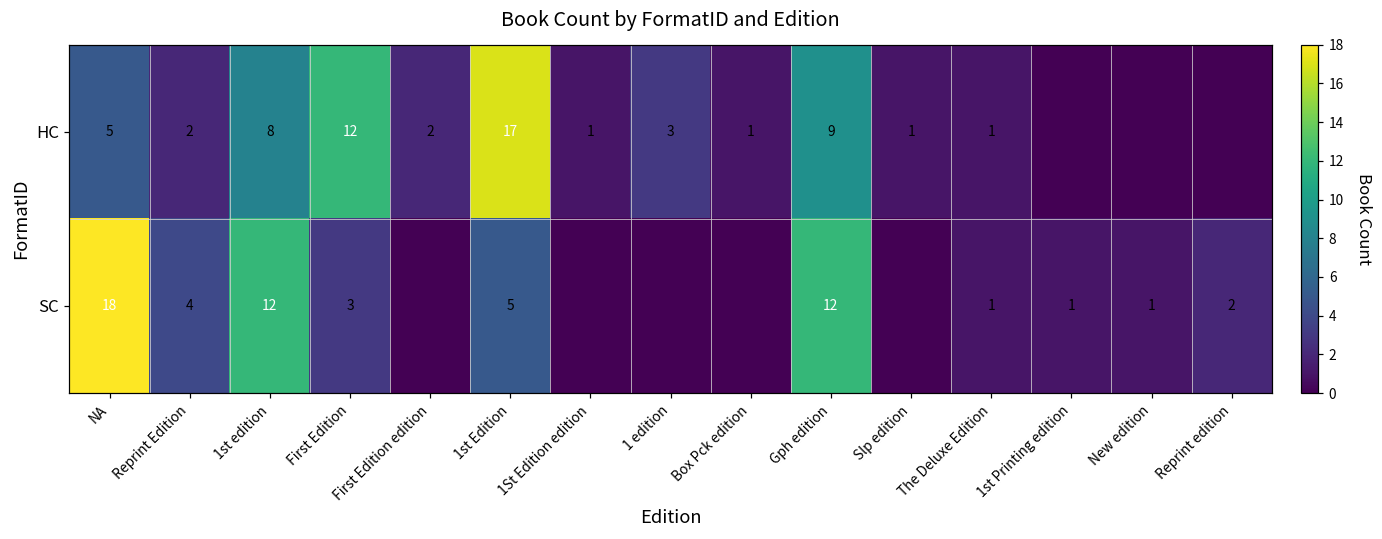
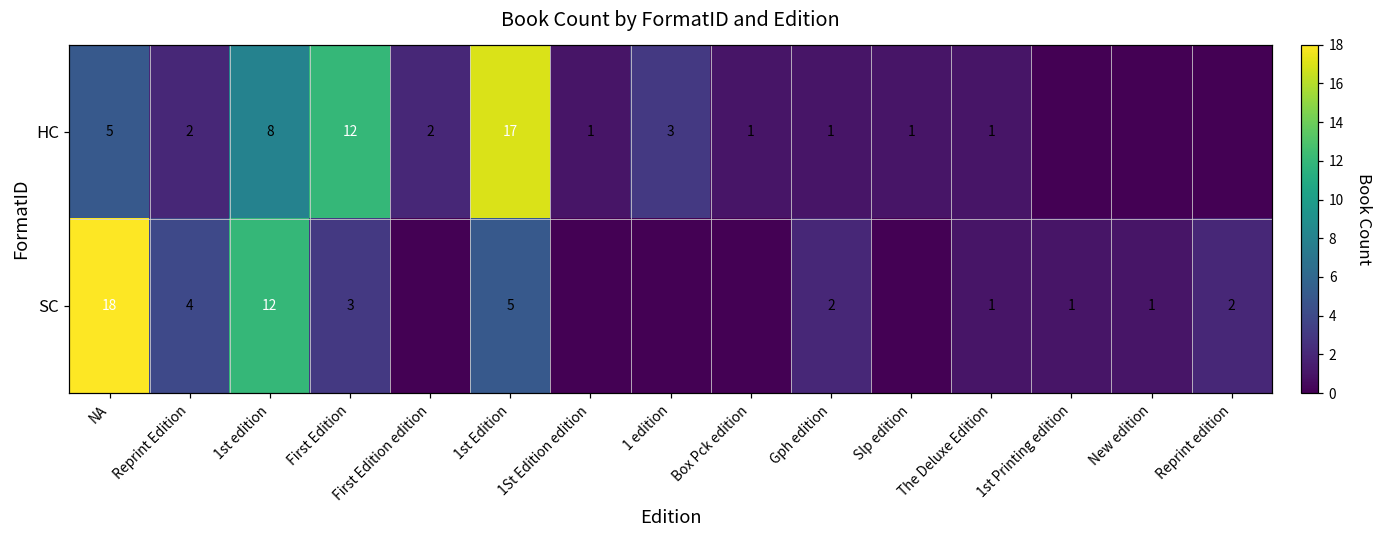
  {
    "HC": {
      "NA": 5,
      "Reprint Edition": 2,
      "1st edition": 8,
      "First Edition": 12,
      "First Edition edition": 2,
      "1st Edition": 17,
      "1St Edition edition": 1,
      "1 edition": 3,
      "Box Pck edition": 1,
-     "Gph edition": 9,
+     "Gph edition": 1,
      "Slp edition": 1,
      "The Deluxe Edition": 1
    },
    "SC": {
      "NA": 18,
      "Reprint Edition": 4,
      "1st edition": 12,
      "First Edition": 3,
      "1st Edition": 5,
-     "Gph edition": 12,
+     "Gph edition": 2,
      "The Deluxe Edition": 1,
      "1st Printing edition": 1,
      "New edition": 1,
      "Reprint edition": 2
    }
  }
